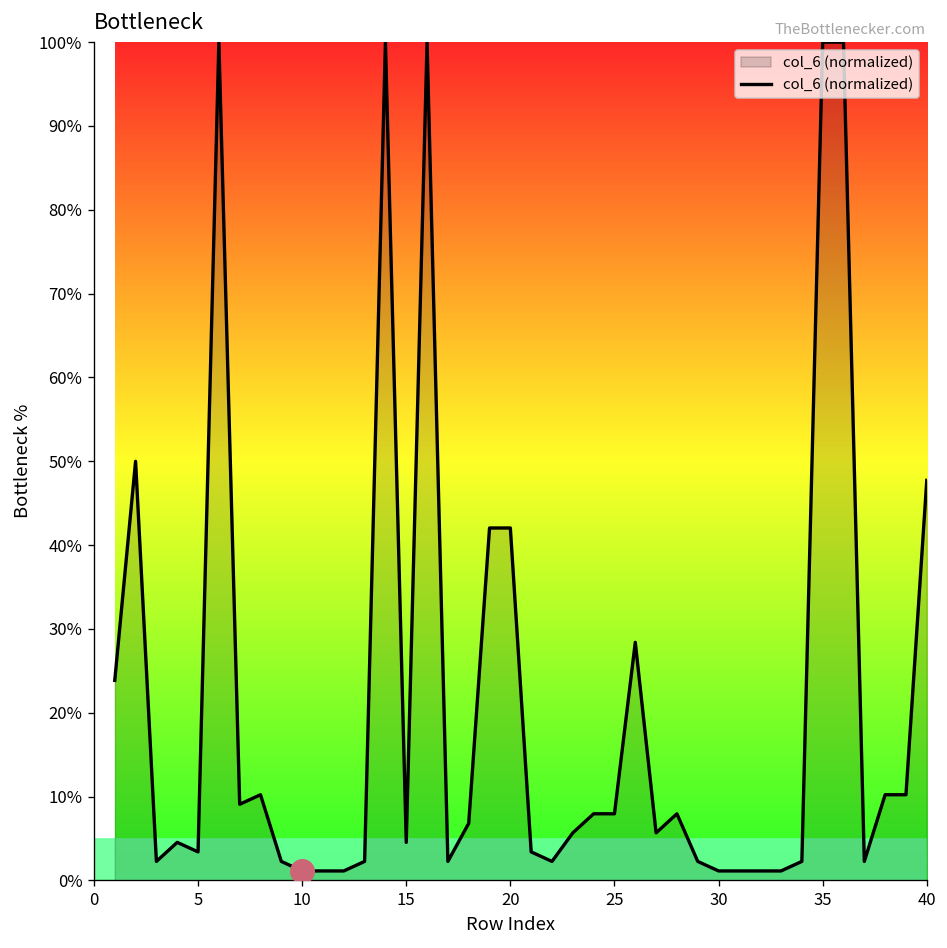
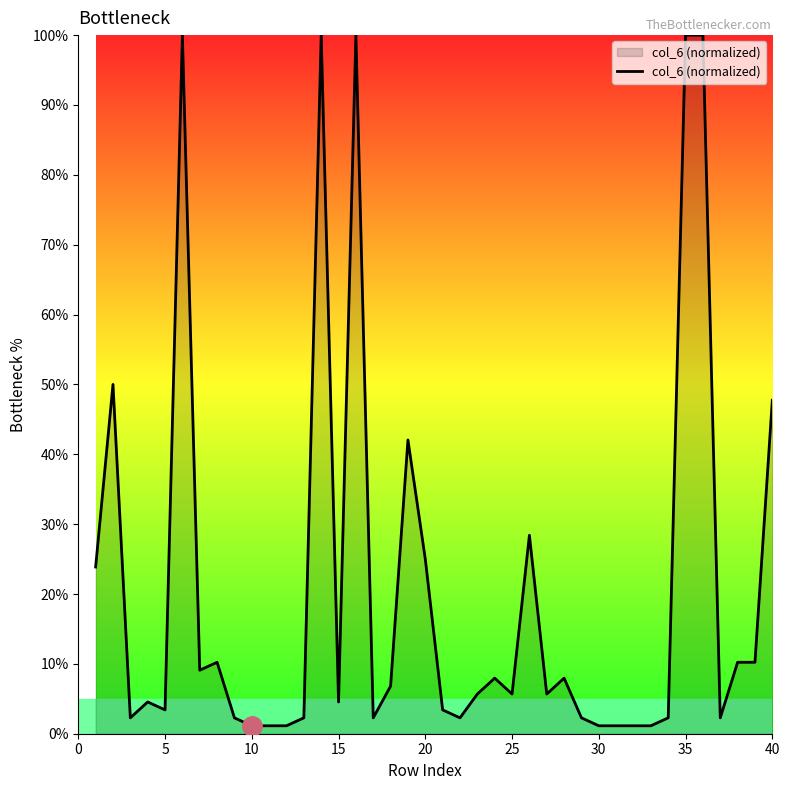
  {
    "col_6 (normalized)": {
-     "20": "42%",
-     "25": "8%",
+     "20": "25%",
+     "25": "6%",
      "35": "100%",
      "40": "48%"
    }
  }
